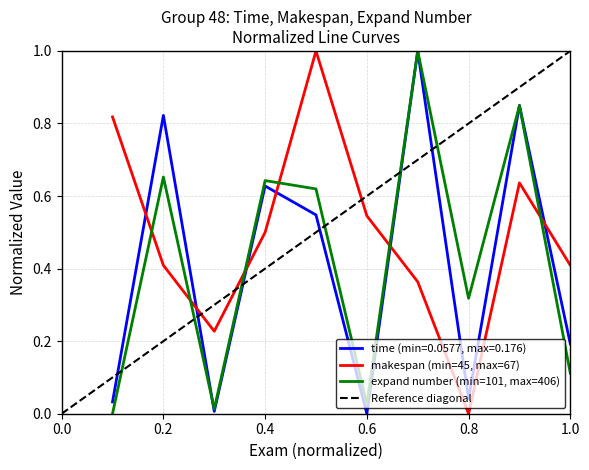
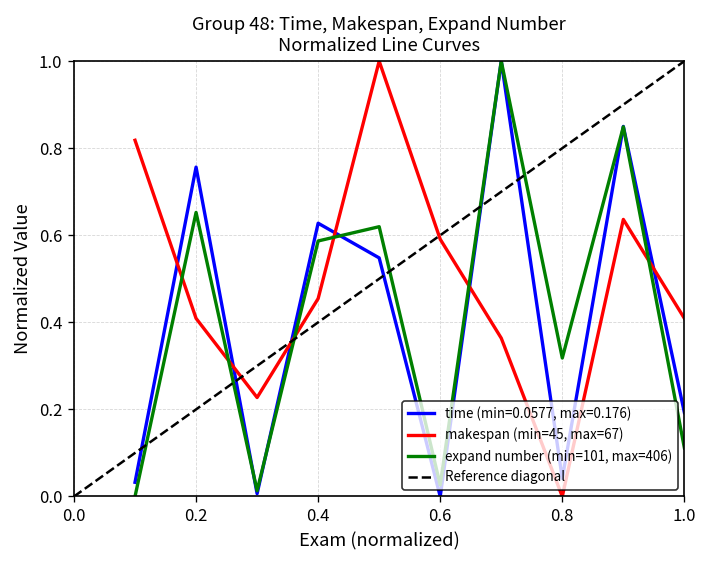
  {
    "time (min=0.0577, max=0.176)": {
-     "0.2": 0.82,
+     "0.2": 0.76,
      "0.4": 0.63,
      "0.6": 0.00,
      "1.0": 0.19
    },
    "makespan (min=45, max=67)": {
      "0.2": 0.41,
-     "0.4": 0.50,
-     "0.6": 0.55,
+     "0.4": 0.45,
+     "0.6": 0.59,
      "0.8": 0.00,
      "1.0": 0.41
    },
    "expand number (min=101, max=406)": {
      "0.2": 0.65,
-     "0.4": 0.64,
+     "0.4": 0.59,
      "0.8": 0.32,
      "1.0": 0.11
    },
    "Reference diagonal": {
      "0.0": 0.00,
      "1.0": 1.00
    }
  }
